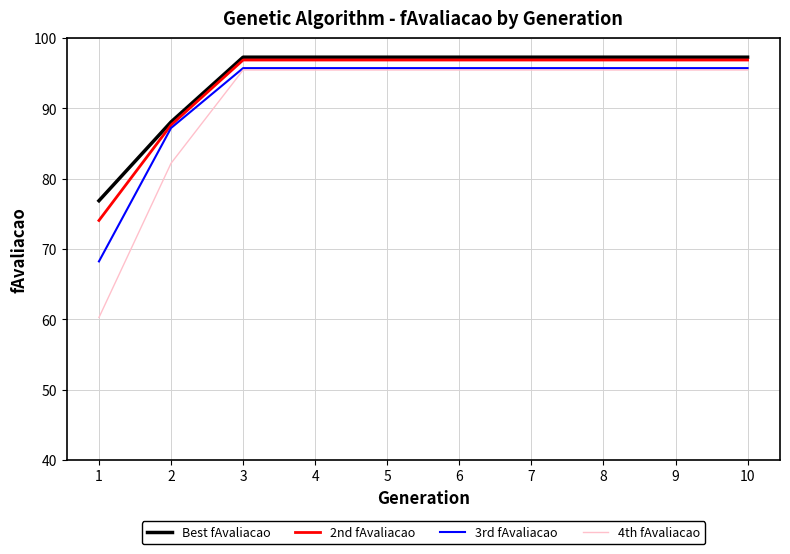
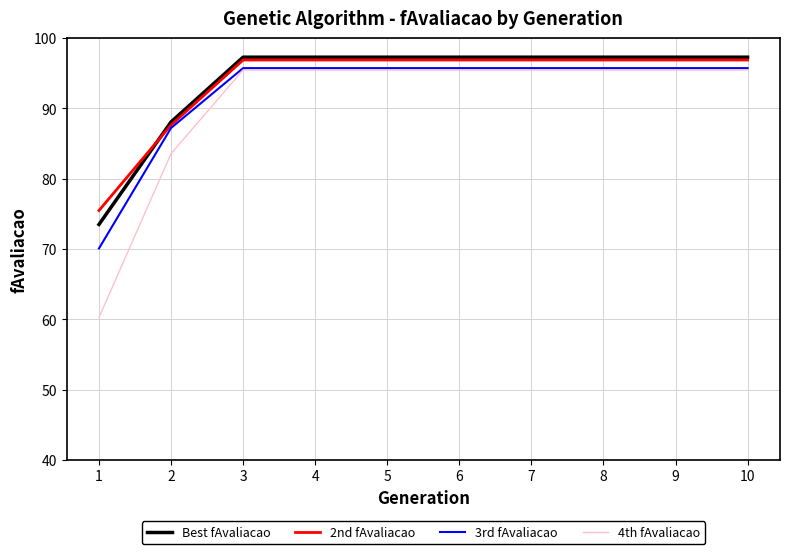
  {
    "Best fAvaliacao": {
-     "1": 77,
+     "1": 73,
      "2": 88,
      "3": 97,
      "4": 97,
      "5": 97,
      "6": 97,
      "7": 97,
      "8": 97,
      "9": 97,
      "10": 97
    },
    "2nd fAvaliacao": {
-     "1": 74,
+     "1": 75,
      "2": 88,
      "3": 97,
      "4": 97,
      "5": 97,
      "6": 97,
      "7": 97,
      "8": 97,
      "9": 97,
      "10": 97
    },
    "3rd fAvaliacao": {
-     "1": 68,
+     "1": 70,
      "2": 87
    },
    "4th fAvaliacao": {
      "1": 60,
-     "2": 82
+     "2": 84
    }
  }
